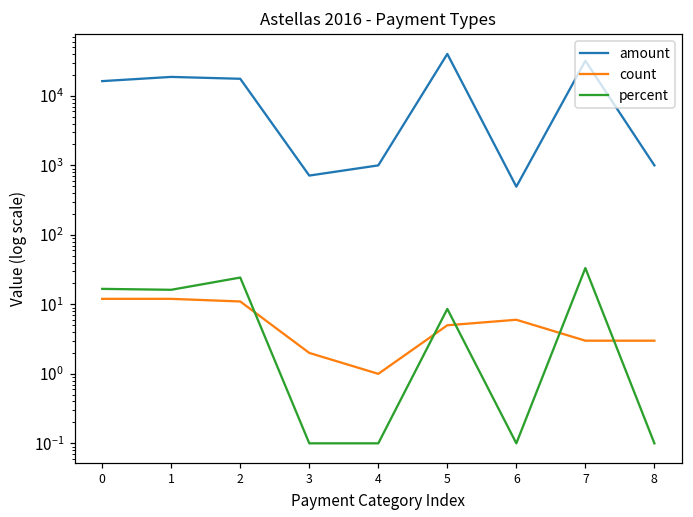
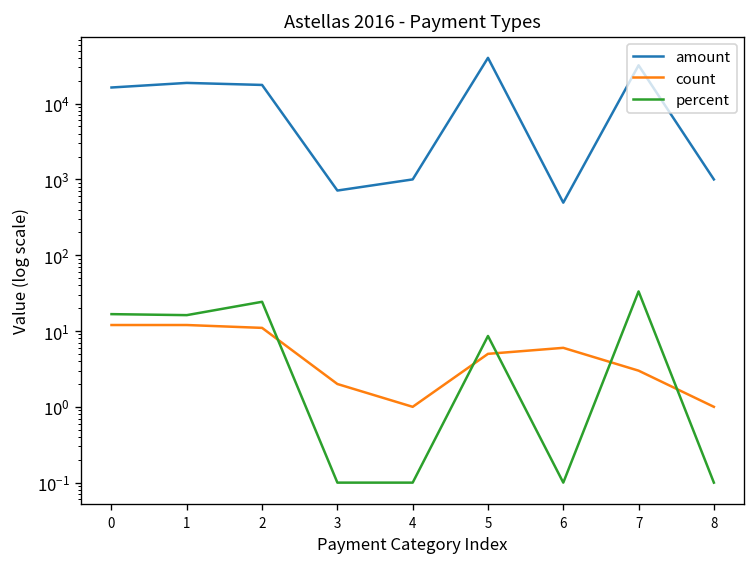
  {
    "amount": {
      "0": 16000,
      "1": 19000,
      "2": 18000,
      "3": 700,
      "4": 1000,
      "5": 40000,
      "6": 500,
      "8": 1000
    },
    "count": {
      "0": 12,
      "1": 12,
      "2": 11,
      "3": 2,
      "4": 1,
      "5": 5,
      "6": 6,
      "7": 3,
-     "8": 3
+     "8": 1
    },
    "percent": {
      "0": 17,
      "1": 16,
      "2": 24,
      "3": 0.10,
      "4": 0.10,
      "5": 9,
      "6": 0.10,
      "7": 30,
      "8": 0.10
    }
  }
